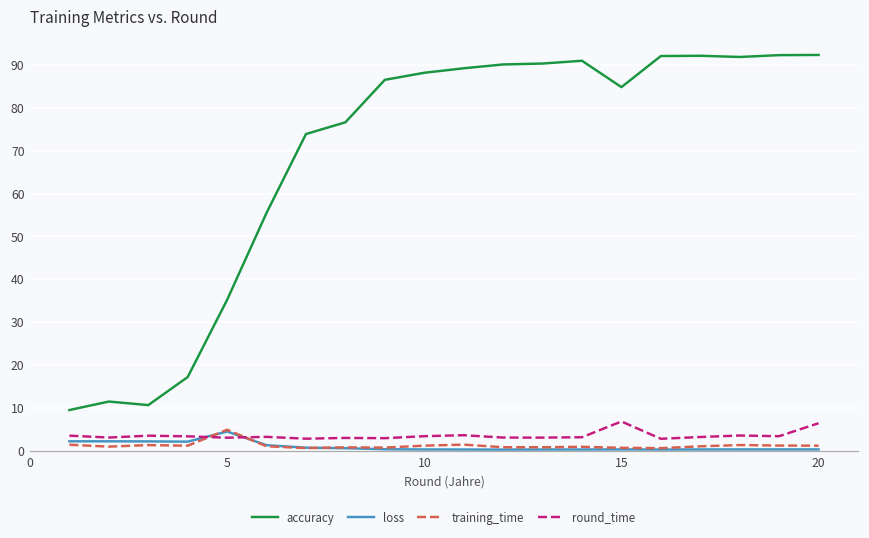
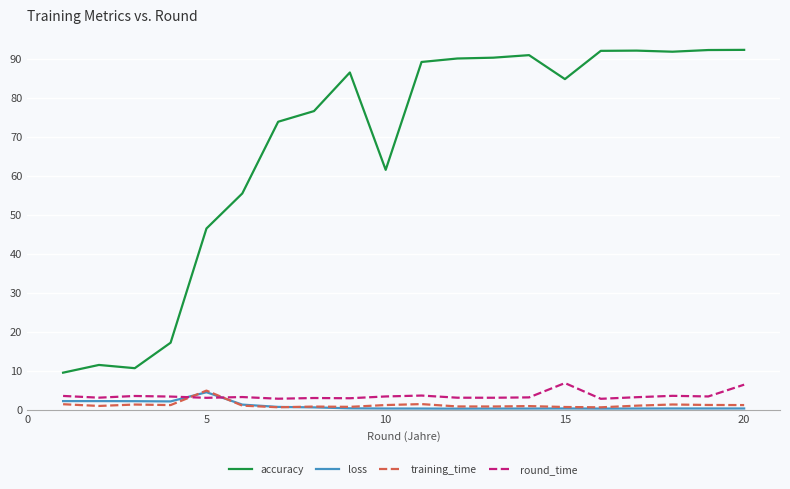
  {
    "accuracy": {
-     "5": 35,
-     "10": 88,
+     "5": 47,
+     "10": 62,
      "15": 85,
      "20": 92
    },
    "loss": {
      "10": 0,
      "20": 0
    },
    "training_time": {
      "10": 1,
      "20": 1
    },
    "round_time": {
      "5": 3,
      "10": 3,
      "15": 7,
      "20": 7
    }
  }
